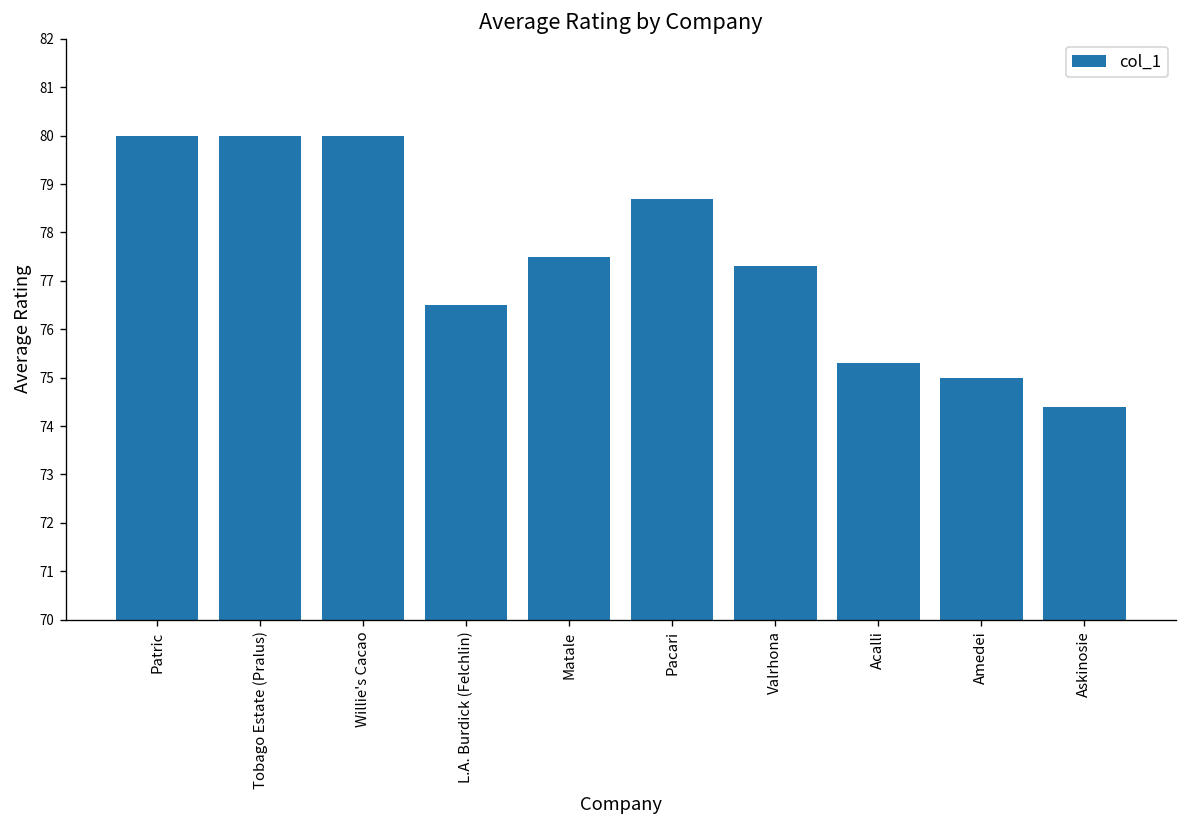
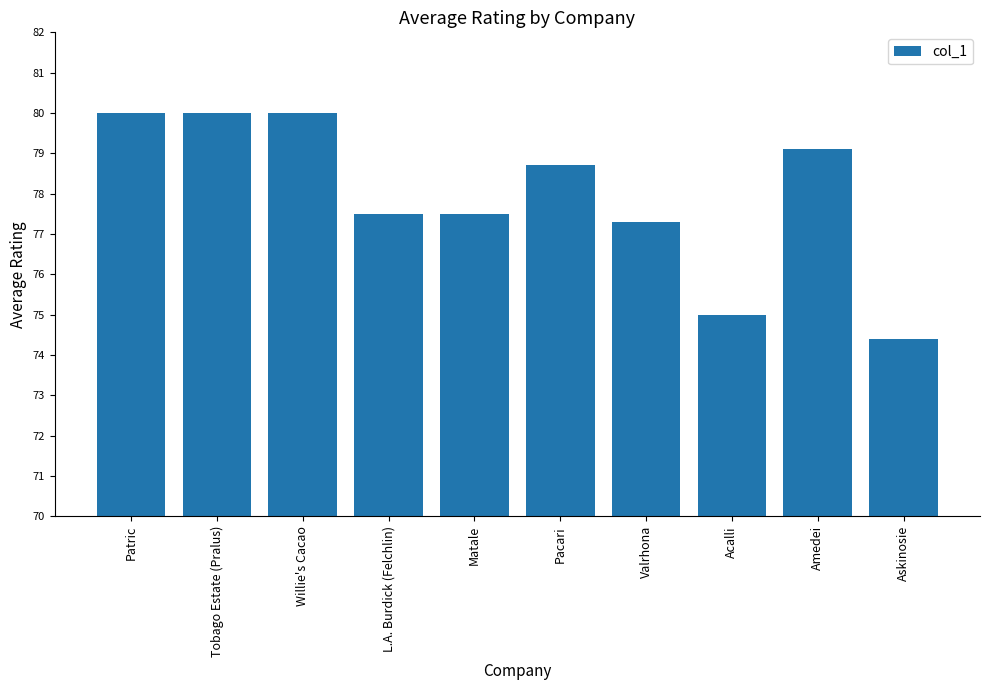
  {
    "Patric": 80.0,
    "Tobago Estate (Pralus)": 80.0,
    "Willie's Cacao": 80.0,
-   "L.A. Burdick (Felchlin)": 76.5,
+   "L.A. Burdick (Felchlin)": 77.5,
    "Matale": 77.5,
    "Pacari": 78.7,
    "Valrhona": 77.3,
-   "Acalli": 75.3,
-   "Amedei": 75.0,
+   "Acalli": 75.0,
+   "Amedei": 79.1,
    "Askinosie": 74.4
  }
